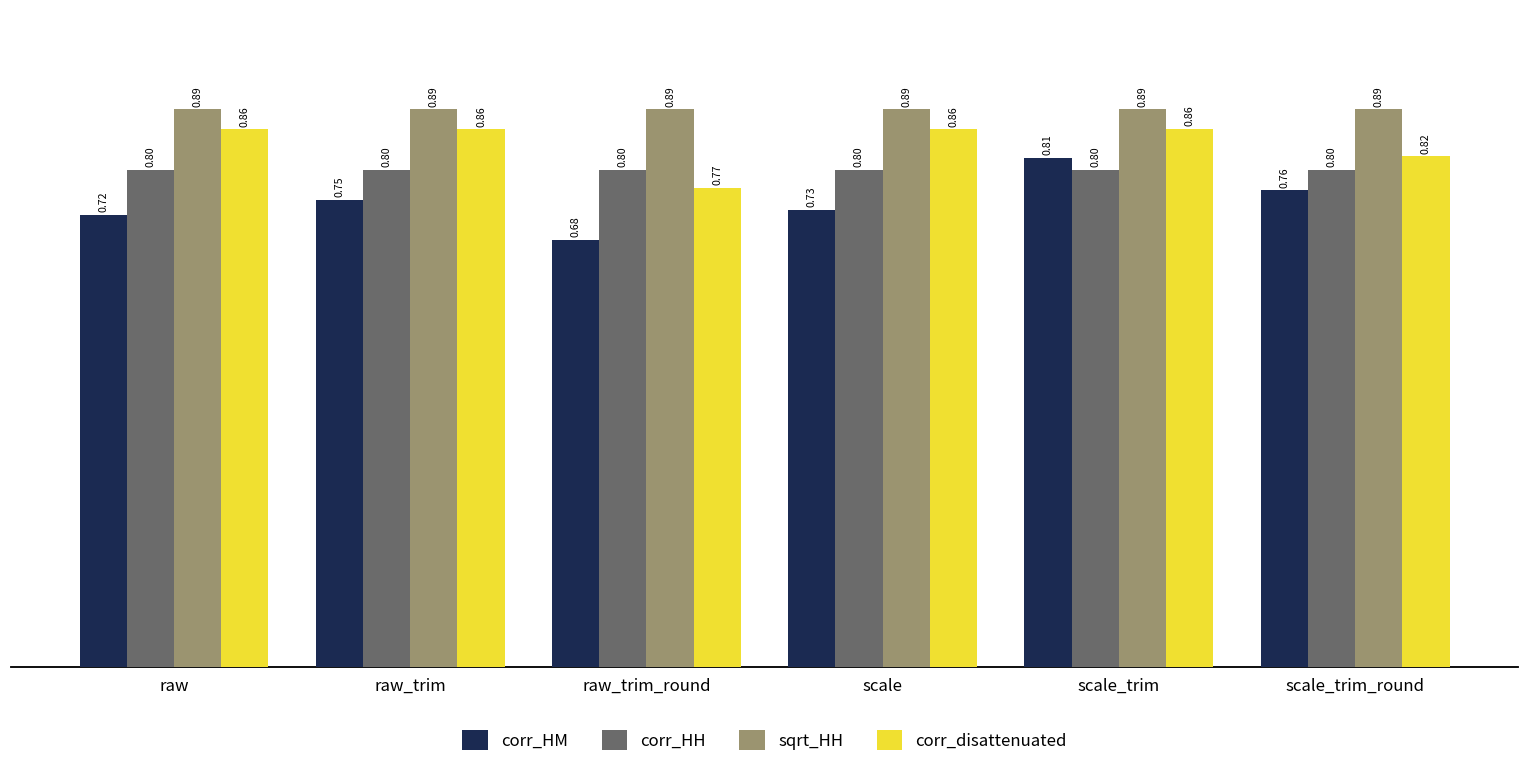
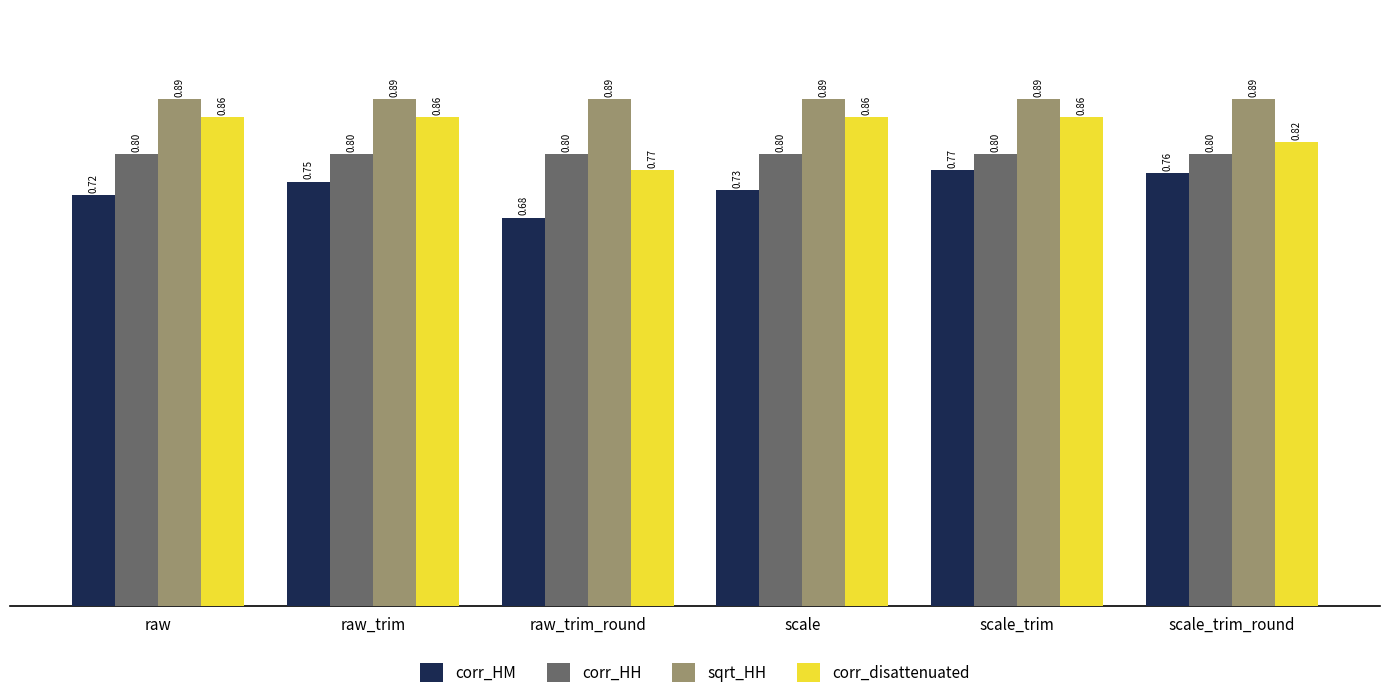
  {
    "corr_HM": {
      "raw": 0.72,
      "raw_trim": 0.75,
      "raw_trim_round": 0.68,
      "scale": 0.73,
-     "scale_trim": 0.81,
+     "scale_trim": 0.77,
      "scale_trim_round": 0.76
    },
    "corr_HH": {
      "raw": 0.80,
      "raw_trim": 0.80,
      "raw_trim_round": 0.80,
      "scale": 0.80,
      "scale_trim": 0.80,
      "scale_trim_round": 0.80
    },
    "sqrt_HH": {
      "raw": 0.89,
      "raw_trim": 0.89,
      "raw_trim_round": 0.89,
      "scale": 0.89,
      "scale_trim": 0.89,
      "scale_trim_round": 0.89
    },
    "corr_disattenuated": {
      "raw": 0.86,
      "raw_trim": 0.86,
      "raw_trim_round": 0.77,
      "scale": 0.86,
      "scale_trim": 0.86,
      "scale_trim_round": 0.82
    }
  }
